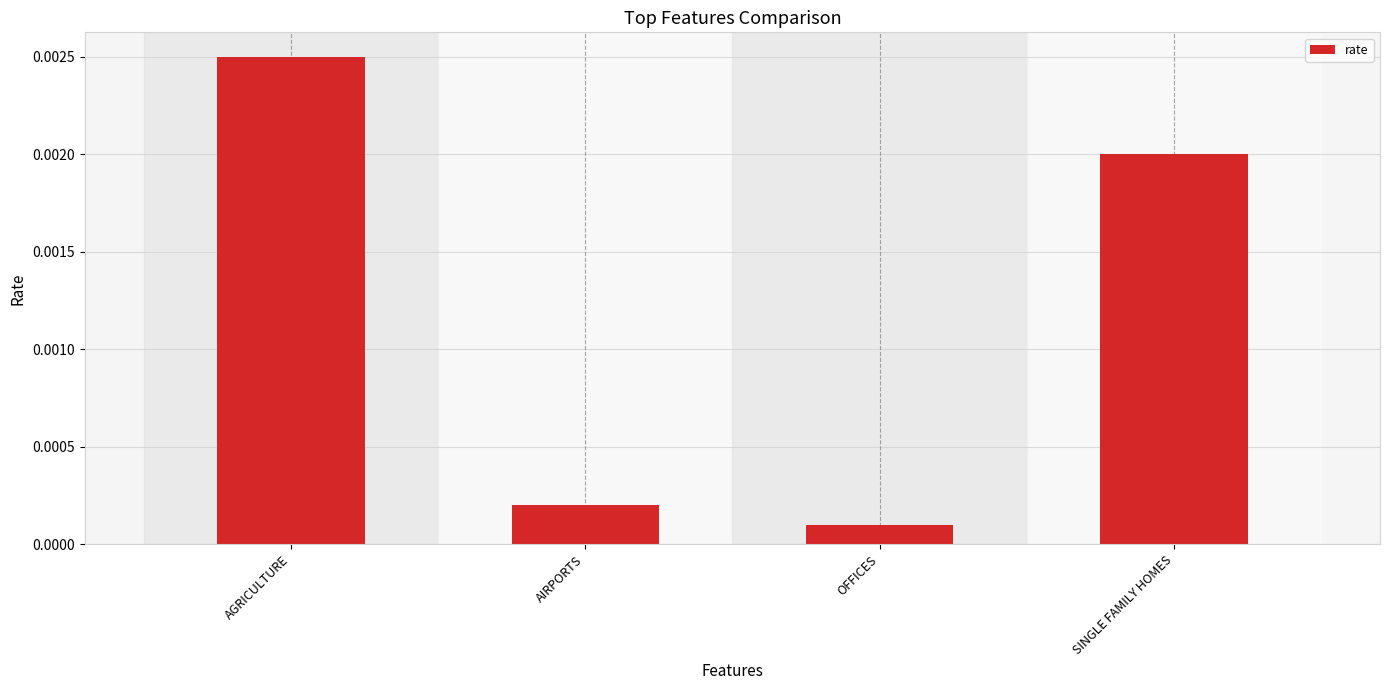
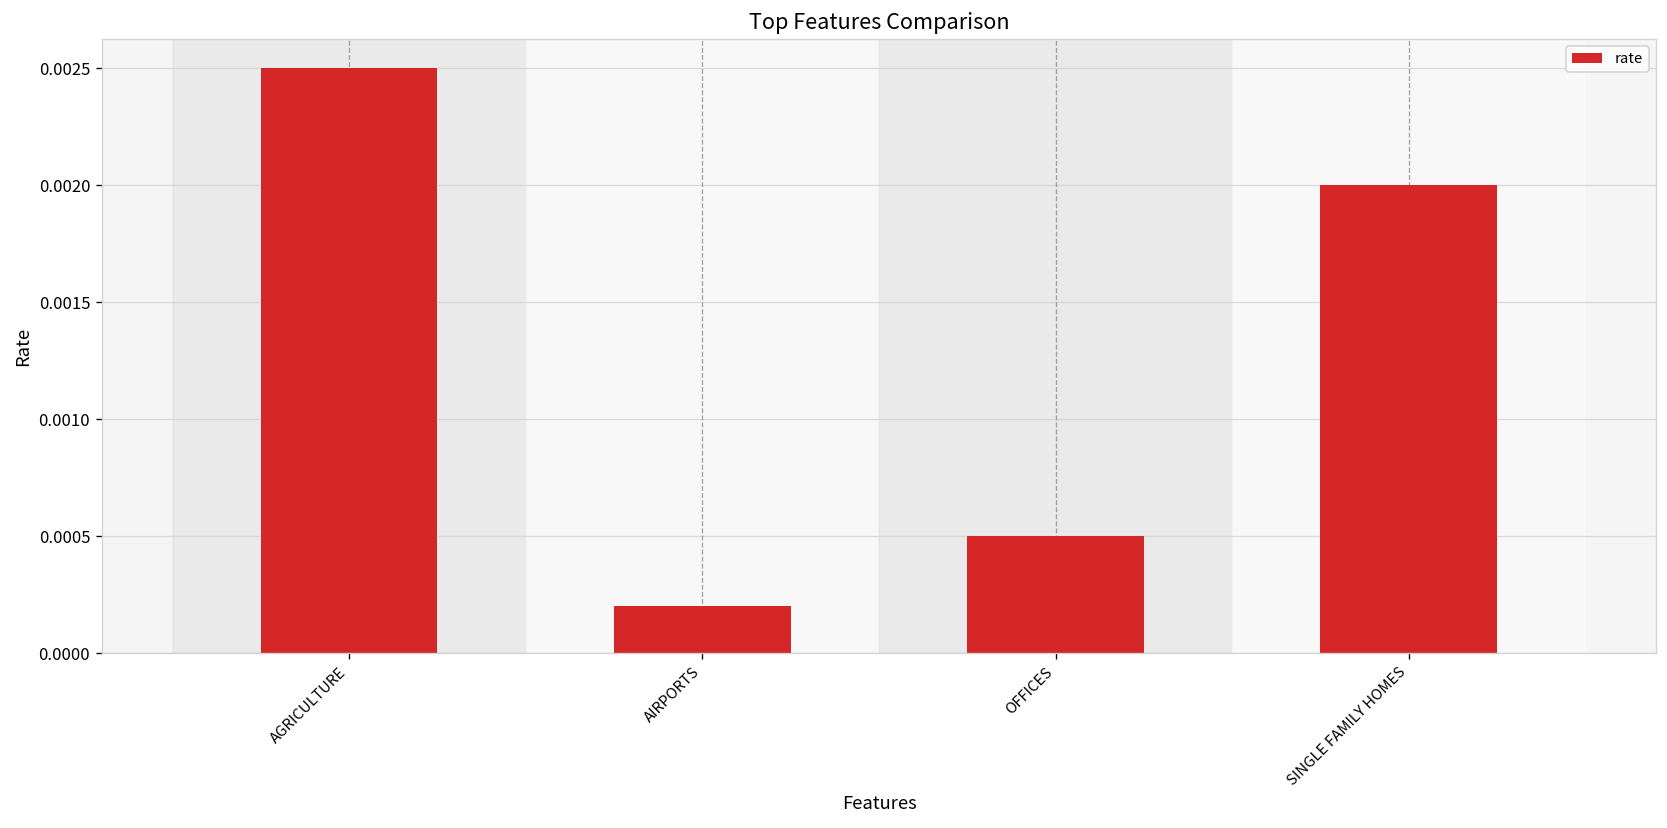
  {
    "AGRICULTURE": 0.0025,
    "AIRPORTS": 0.0002,
-   "OFFICES": 0.0001,
+   "OFFICES": 0.0005,
    "SINGLE FAMILY HOMES": 0.0020
  }
